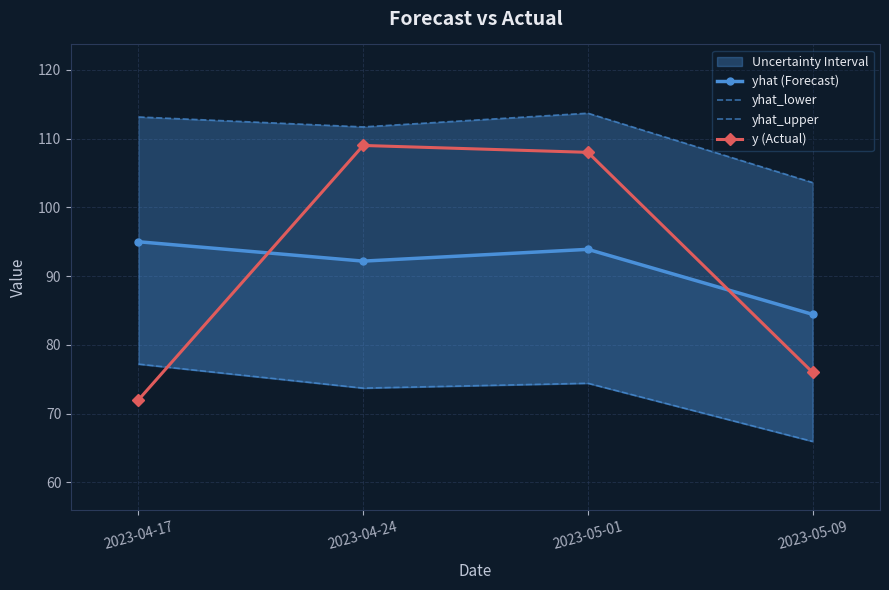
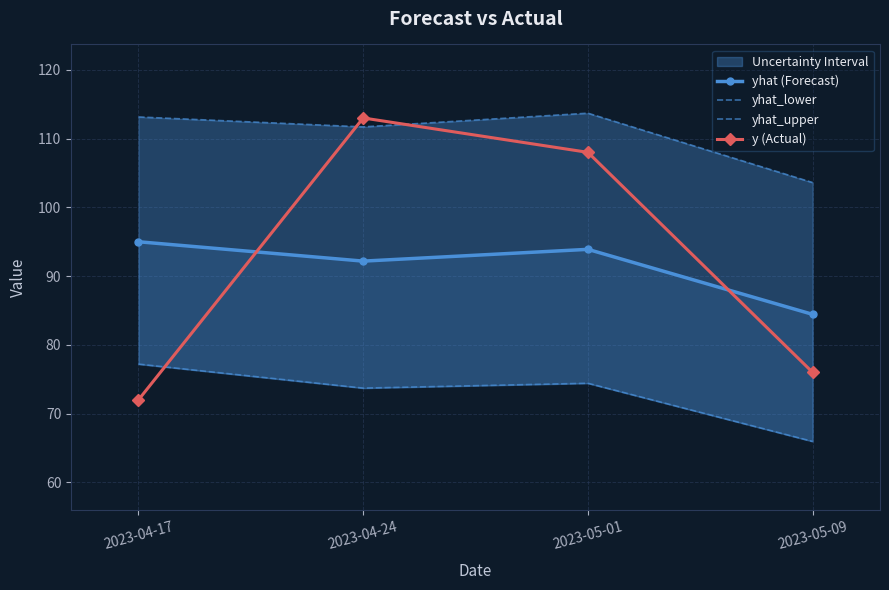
  {
    "y (Actual)": {
      "2023-04-17": 72,
-     "2023-04-24": 109,
+     "2023-04-24": 113,
      "2023-05-01": 108,
      "2023-05-09": 76
    }
  }
